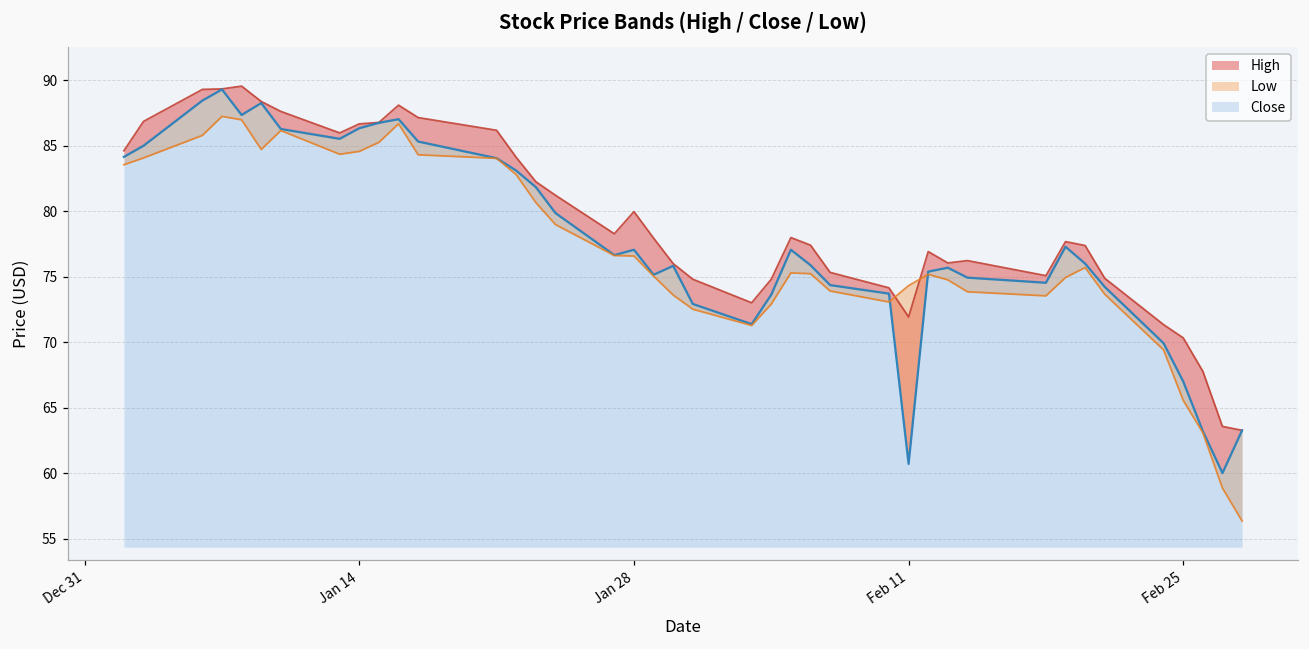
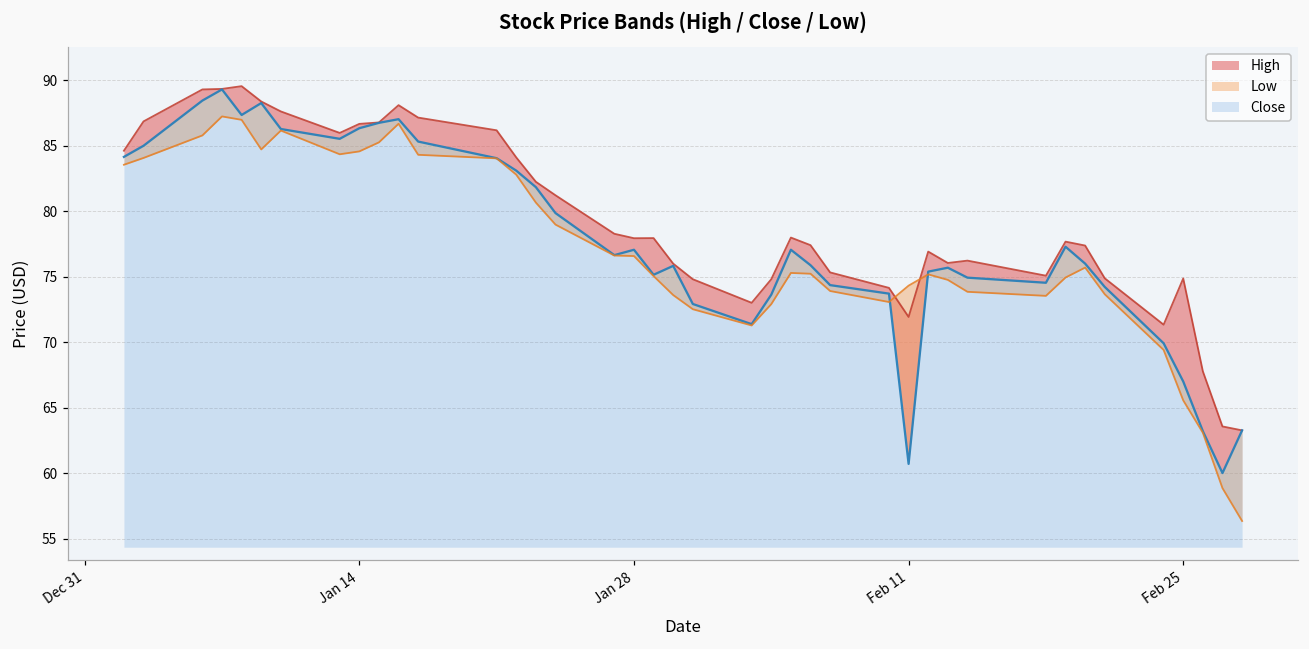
  {
    "High": {
      "Jan 14": 86.7,
-     "Jan 28": 80.0,
+     "Jan 28": 77.9,
      "Feb 11": 71.9,
-     "Feb 25": 70.3
+     "Feb 25": 74.9
    },
    "Close": {
      "Feb 11": 60.7
    }
  }
